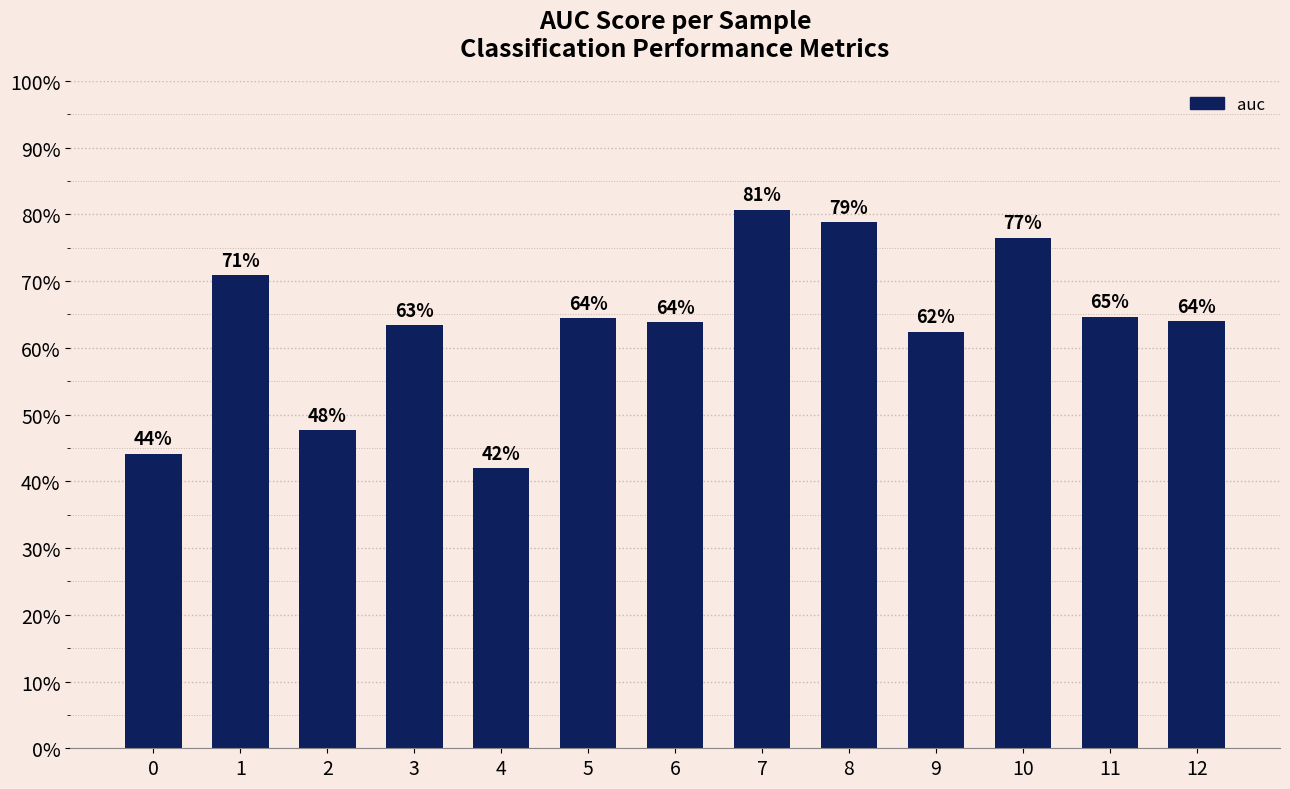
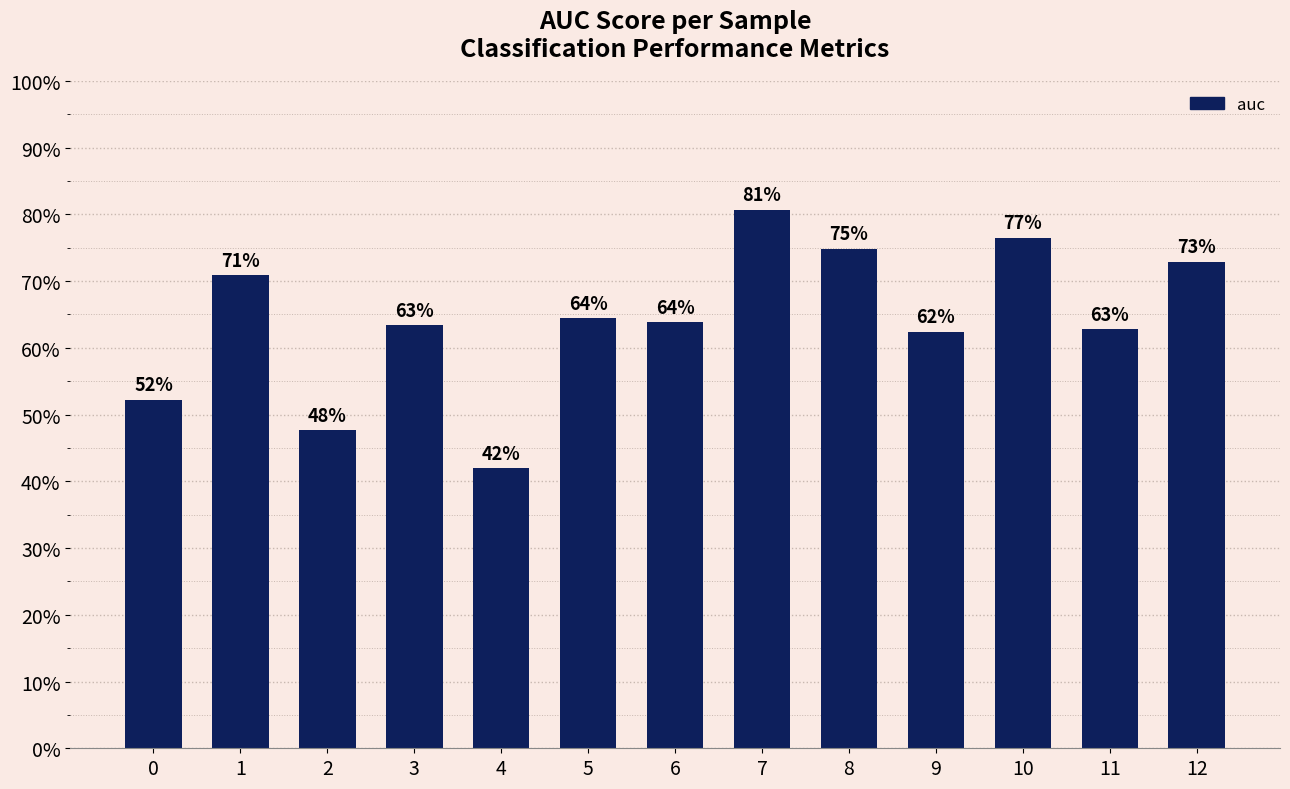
  {
-   "0": "44%",
+   "0": "52%",
    "1": "71%",
    "2": "48%",
    "3": "63%",
    "4": "42%",
    "5": "64%",
    "6": "64%",
    "7": "81%",
-   "8": "79%",
+   "8": "75%",
    "9": "62%",
    "10": "77%",
-   "11": "65%",
-   "12": "64%"
+   "11": "63%",
+   "12": "73%"
  }
